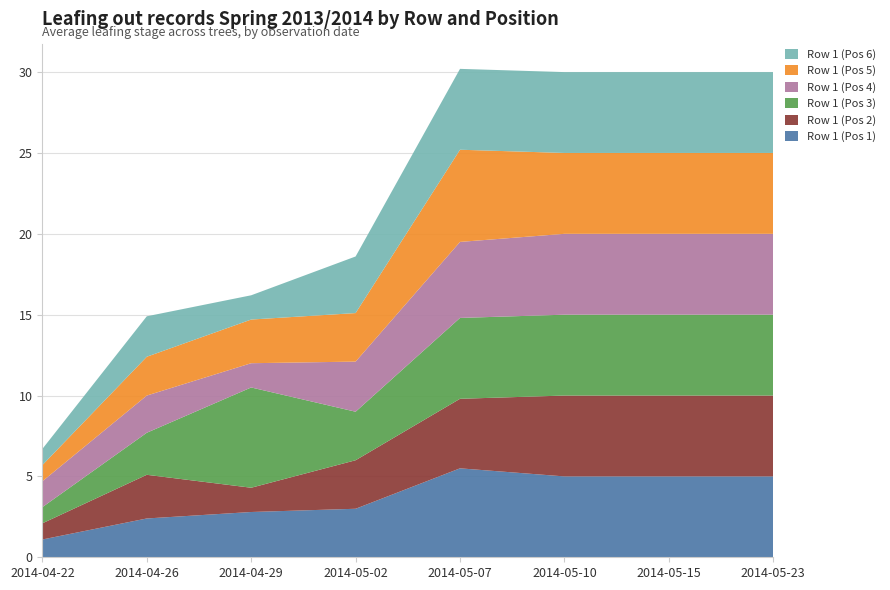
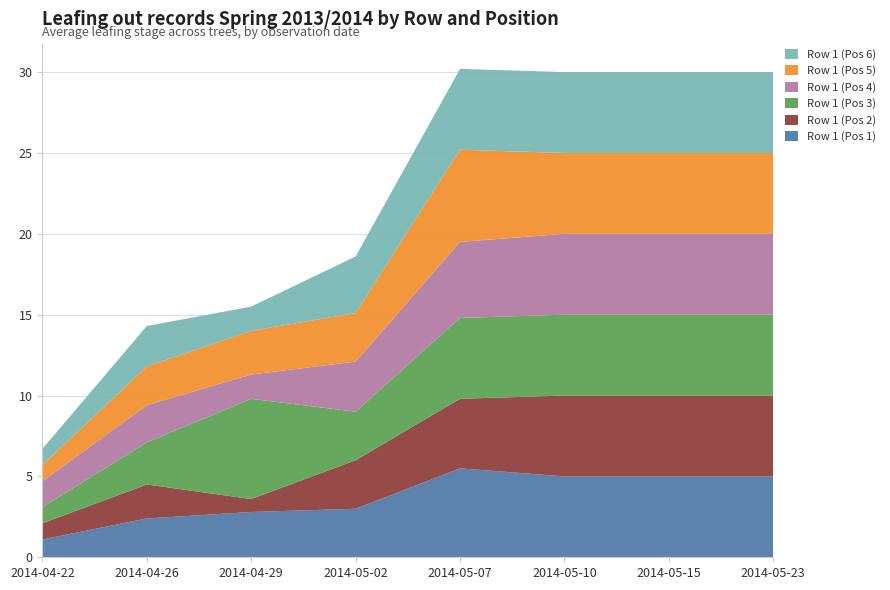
  {
    "Row 1 (Pos 1)": {
      "2014-04-22": 1.1,
      "2014-04-26": 2.4,
      "2014-04-29": 2.8,
      "2014-05-02": 3.0,
      "2014-05-07": 5.5,
      "2014-05-10": 5.0,
      "2014-05-15": 5.0,
      "2014-05-23": 5.0
    },
    "Row 1 (Pos 2)": {
      "2014-04-22": 1.0,
-     "2014-04-26": 2.7,
-     "2014-04-29": 1.5,
+     "2014-04-26": 2.1,
+     "2014-04-29": 0.8,
      "2014-05-02": 3.0,
      "2014-05-07": 4.3,
      "2014-05-10": 5.0,
      "2014-05-15": 5.0,
      "2014-05-23": 5.0
    },
    "Row 1 (Pos 3)": {
      "2014-04-22": 1.0,
      "2014-04-26": 2.6,
      "2014-04-29": 6.2,
      "2014-05-02": 3.0,
      "2014-05-07": 5.0,
      "2014-05-10": 5.0,
      "2014-05-15": 5.0,
      "2014-05-23": 5.0
    },
    "Row 1 (Pos 4)": {
      "2014-04-22": 1.6,
      "2014-04-26": 2.3,
      "2014-04-29": 1.5,
      "2014-05-02": 3.1,
      "2014-05-07": 4.7,
      "2014-05-10": 5.0,
      "2014-05-15": 5.0,
      "2014-05-23": 5.0
    },
    "Row 1 (Pos 5)": {
      "2014-04-22": 1.0,
      "2014-04-26": 2.4,
      "2014-04-29": 2.7,
      "2014-05-02": 3.0,
      "2014-05-07": 5.7,
      "2014-05-10": 5.0,
      "2014-05-15": 5.0,
      "2014-05-23": 5.0
    },
    "Row 1 (Pos 6)": {
      "2014-04-22": 1.0,
      "2014-04-26": 2.5,
      "2014-04-29": 1.5,
      "2014-05-02": 3.5,
      "2014-05-07": 5.0,
      "2014-05-10": 5.0,
      "2014-05-15": 5.0,
      "2014-05-23": 5.0
    }
  }
